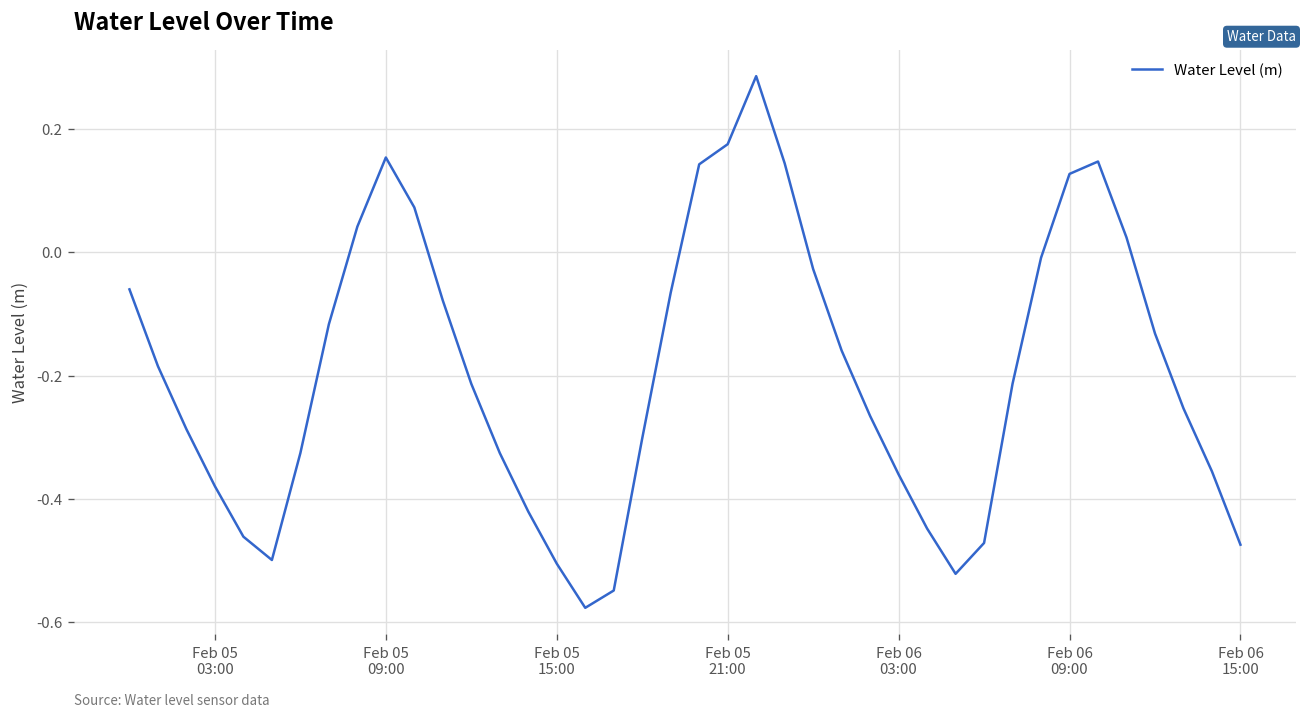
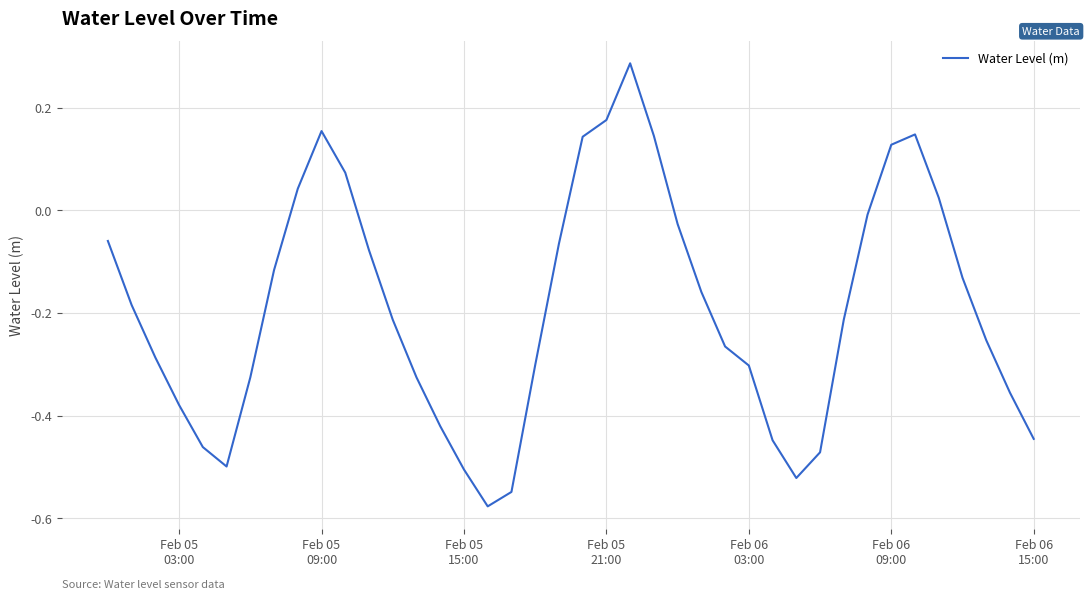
  {
    "Feb 05 03:00": -0.38,
    "Feb 05 09:00": 0.15,
    "Feb 05 15:00": -0.51,
    "Feb 05 21:00": 0.18,
-   "Feb 06 03:00": -0.36,
+   "Feb 06 03:00": -0.30,
    "Feb 06 09:00": 0.13,
-   "Feb 06 15:00": -0.47
+   "Feb 06 15:00": -0.45
  }
